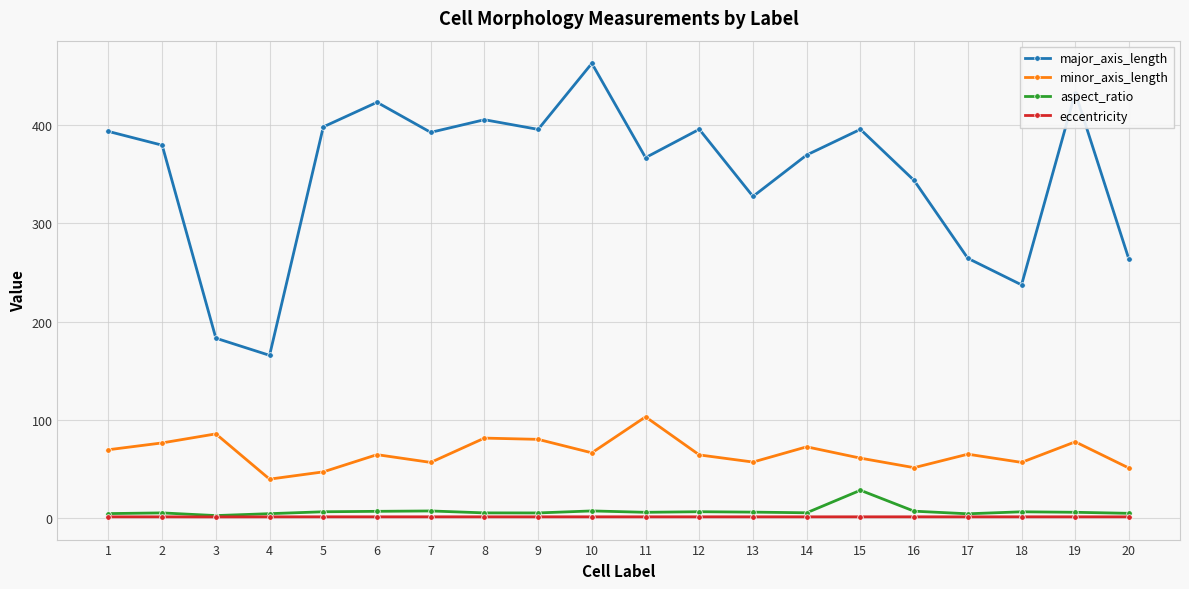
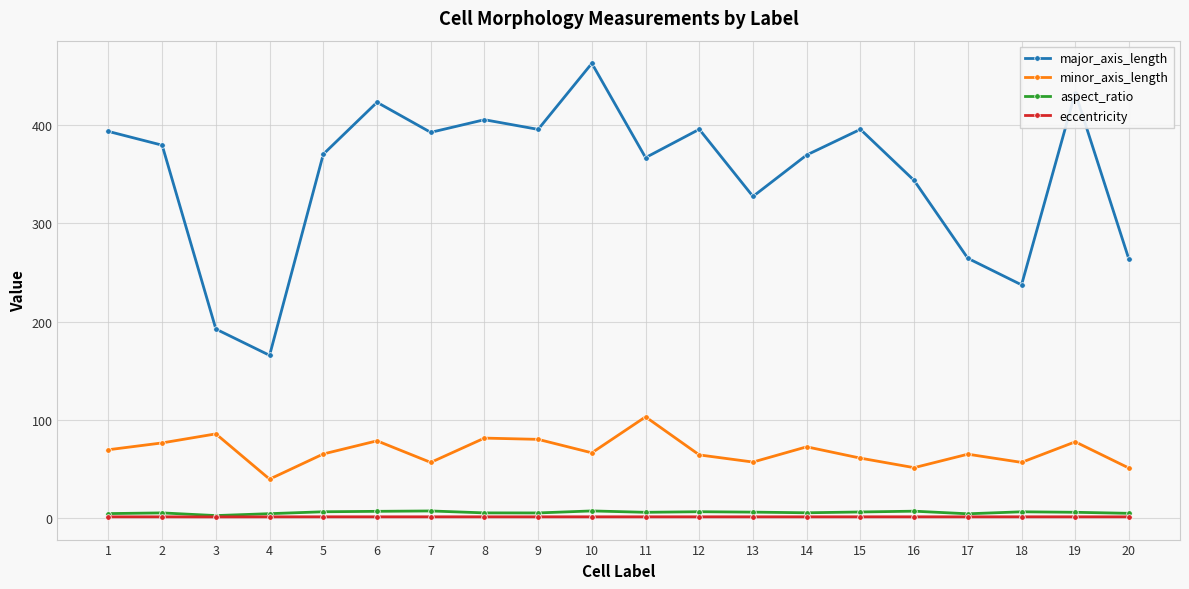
  {
    "major_axis_length": {
      "1": 390,
      "2": 380,
-     "3": 180,
+     "3": 190,
      "4": 170,
-     "5": 400,
+     "5": 370,
      "6": 420,
      "7": 390,
      "8": 410,
      "9": 400,
      "10": 460,
      "11": 370,
      "12": 400,
      "13": 330,
      "14": 370,
      "15": 400,
      "16": 340,
      "17": 260,
      "18": 240,
      "20": 260
    },
    "minor_axis_length": {
      "1": 70,
      "2": 80,
      "3": 90,
      "4": 40,
-     "5": 50,
-     "6": 60,
+     "5": 70,
+     "6": 80,
      "7": 60,
      "8": 80,
      "9": 80,
      "10": 70,
      "11": 100,
      "12": 60,
      "13": 60,
      "14": 70,
      "15": 60,
      "16": 50,
      "17": 60,
      "18": 60,
      "19": 80,
      "20": 50
    },
    "aspect_ratio": {
      "1": 0,
      "2": 0,
      "4": 0,
      "5": 10,
      "6": 10,
      "7": 10,
      "8": 10,
      "9": 0,
      "10": 10,
      "11": 10,
      "12": 10,
      "13": 10,
      "14": 10,
-     "15": 30,
+     "15": 10,
      "16": 10,
      "17": 0,
      "18": 10,
      "19": 10,
      "20": 0
    },
    "eccentricity": {
      "1": 0,
      "2": 0,
      "4": 0,
      "5": 0,
      "6": 0,
      "7": 0,
      "8": 0,
      "9": 0,
      "10": 0,
      "11": 0,
      "12": 0,
      "13": 0,
      "14": 0,
      "15": 0,
      "16": 0,
      "17": 0,
      "18": 0,
      "19": 0,
      "20": 0
    }
  }
